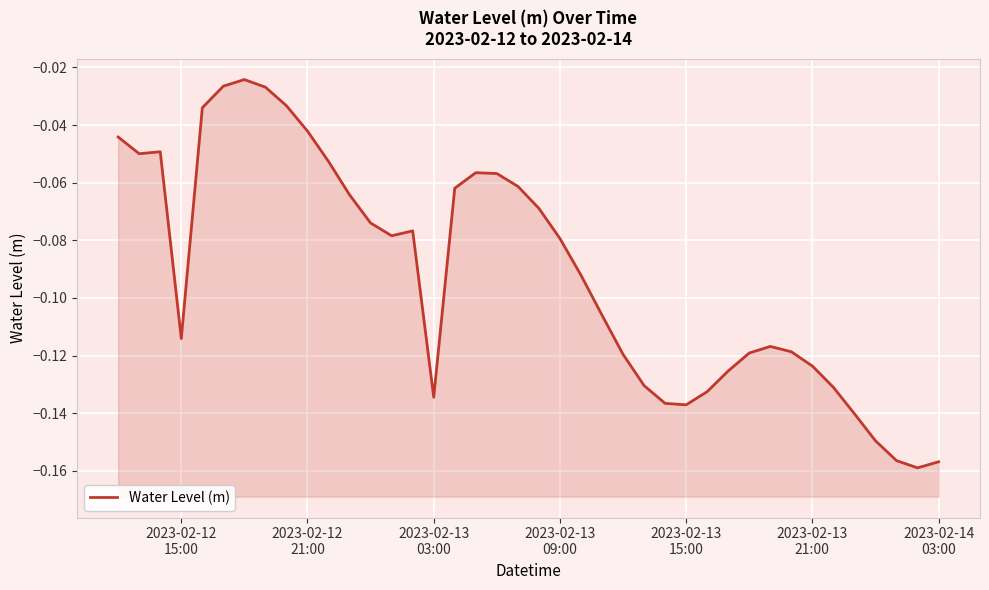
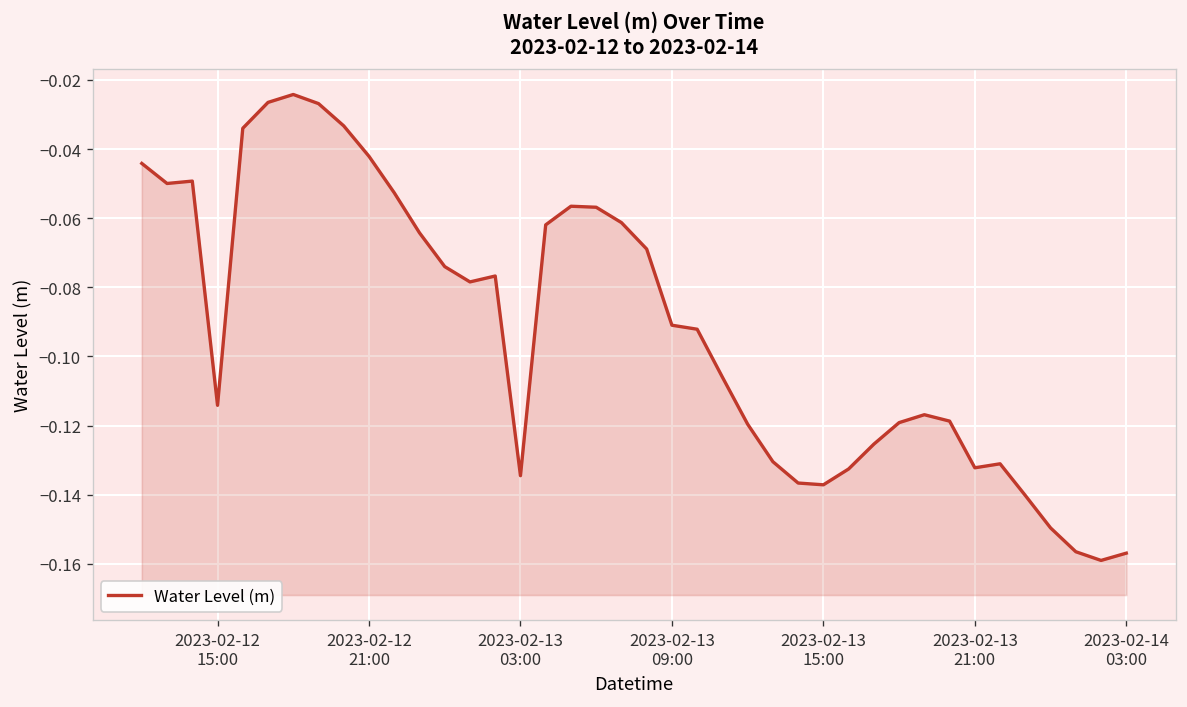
  {
    "2023-02-12 15:00": -0.114,
    "2023-02-12 21:00": -0.042,
    "2023-02-13 03:00": -0.134,
-   "2023-02-13 09:00": -0.079,
+   "2023-02-13 09:00": -0.091,
    "2023-02-13 15:00": -0.137,
-   "2023-02-13 21:00": -0.124,
+   "2023-02-13 21:00": -0.132,
    "2023-02-14 03:00": -0.157
  }
